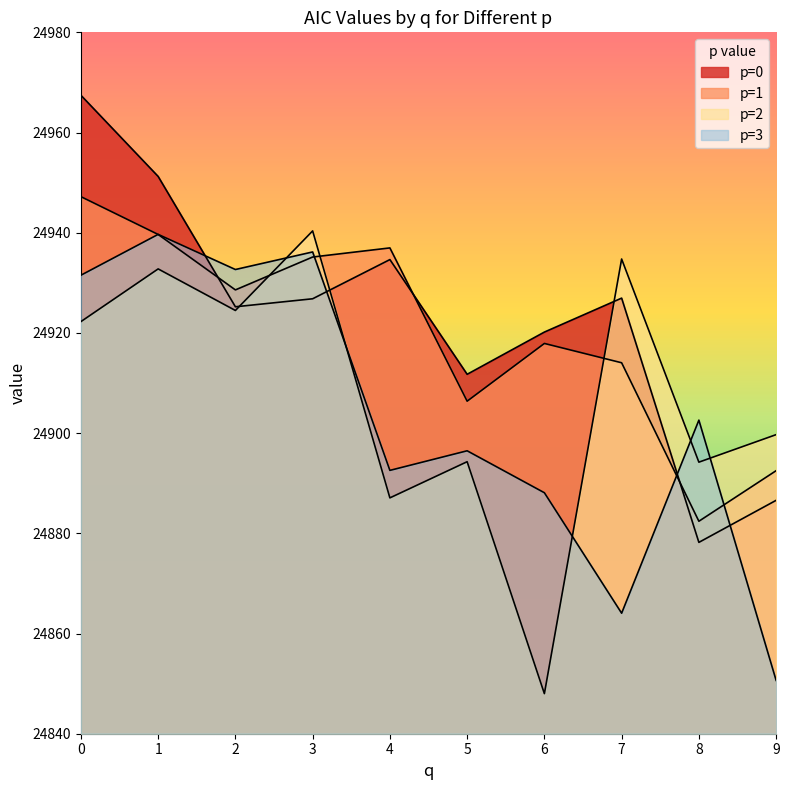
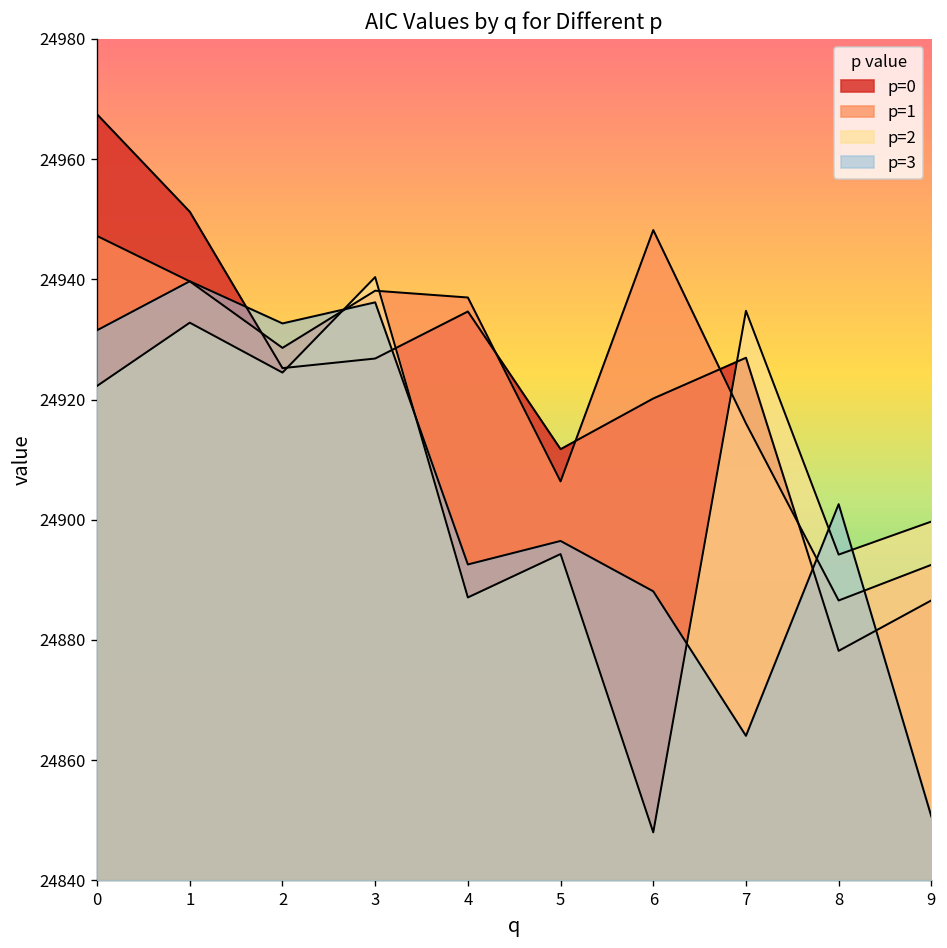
  {
    "p=0": {
      "0": 24967,
      "1": 24951,
      "2": 24925,
      "3": 24927,
      "4": 24935,
      "5": 24912,
      "6": 24920,
      "7": 24927,
      "8": 24878,
      "9": 24887
    },
    "p=1": {
      "0": 24947,
      "2": 24929,
-     "3": 24935,
+     "3": 24938,
      "4": 24937,
      "5": 24906,
-     "6": 24918,
-     "7": 24914,
-     "8": 24882,
+     "6": 24948,
+     "7": 24916,
+     "8": 24887,
      "9": 24893
    },
    "p=2": {
      "0": 24922,
      "1": 24933,
      "2": 24924,
      "3": 24940,
      "4": 24887,
      "5": 24894,
      "6": 24848,
      "7": 24935,
      "8": 24894,
      "9": 24900
    },
    "p=3": {
      "0": 24932,
      "2": 24933,
      "3": 24936,
      "4": 24893,
      "5": 24896,
      "6": 24888,
      "7": 24864,
      "8": 24903,
      "9": 24851
    }
  }
